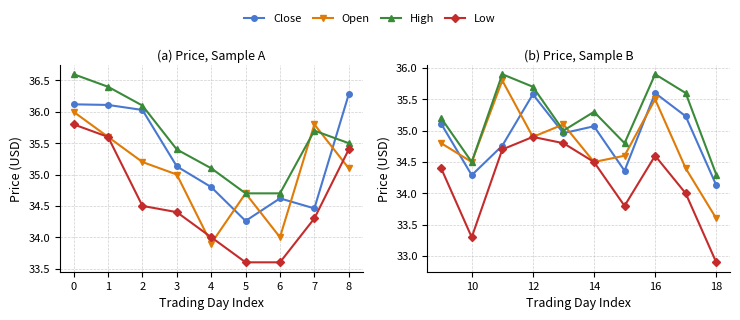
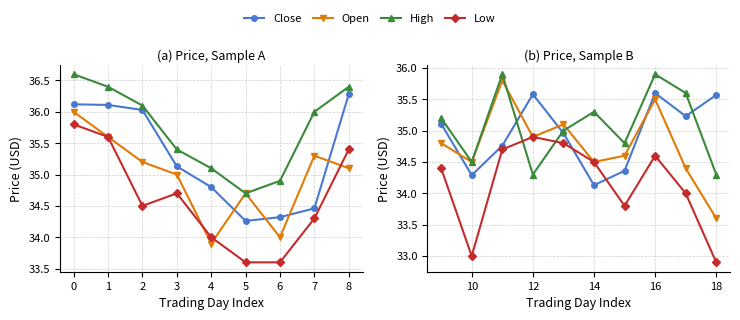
  {
    "(a) Price, Sample A": {
      "Close": {
        "0": 36.1,
        "1": 36.1,
        "2": 36.0,
        "3": 35.1,
        "4": 34.8,
        "5": 34.3,
-       "6": 34.6,
+       "6": 34.3,
        "7": 34.5,
        "8": 36.3
      },
      "Open": {
        "0": 36.0,
        "2": 35.2,
        "3": 35.0,
        "4": 33.9,
        "6": 34.0,
-       "7": 35.8,
+       "7": 35.3,
        "8": 35.1
      },
      "High": {
        "0": 36.6,
        "1": 36.4,
        "2": 36.1,
        "3": 35.4,
        "4": 35.1,
-       "6": 34.7,
-       "7": 35.7,
-       "8": 35.5
+       "6": 34.9,
+       "7": 36.0,
+       "8": 36.4
      },
      "Low": {
        "0": 35.8,
        "2": 34.5,
-       "3": 34.4,
+       "3": 34.7,
        "4": 34.0,
        "5": 33.6,
        "6": 33.6,
        "7": 34.3,
        "8": 35.4
      }
    },
    "(b) Price, Sample B": {
      "Close": {
        "10": 34.3,
        "12": 35.6,
-       "14": 35.1,
+       "14": 34.1,
        "16": 35.6,
-       "18": 34.1
+       "18": 35.6
      },
      "Open": {
        "16": 35.5,
        "18": 33.6
      },
      "High": {
-       "12": 35.7,
+       "12": 34.3,
        "14": 35.3,
        "16": 35.9,
        "18": 34.3
      },
      "Low": {
-       "10": 33.3,
+       "10": 33.0,
        "16": 34.6,
        "18": 32.9
      }
    }
  }
